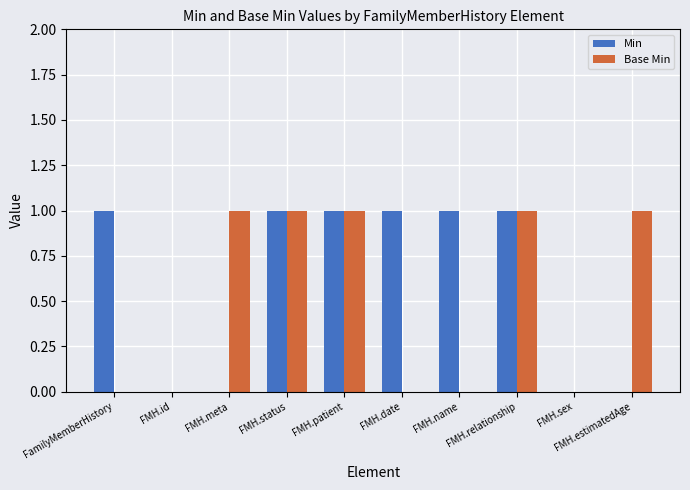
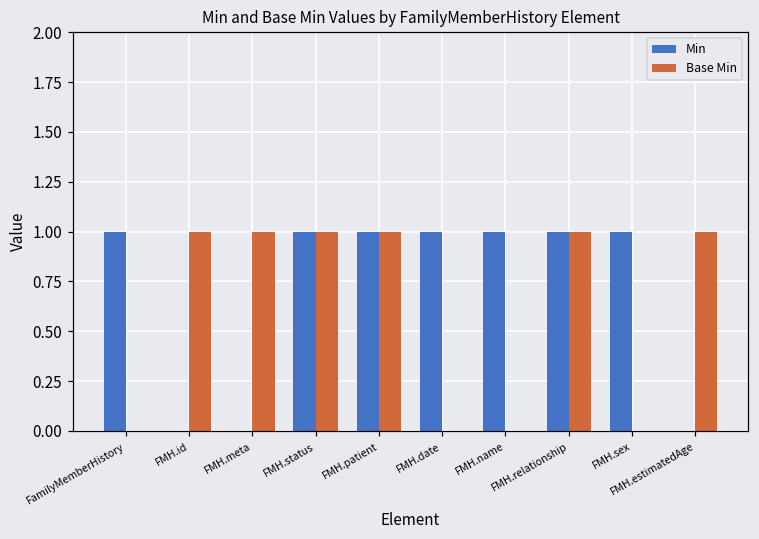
  {
    "Min": {
      "FamilyMemberHistory": 1,
      "FMH.id": 0,
      "FMH.meta": 0,
      "FMH.status": 1,
      "FMH.patient": 1,
      "FMH.date": 1,
      "FMH.name": 1,
      "FMH.relationship": 1,
-     "FMH.sex": 0,
+     "FMH.sex": 1,
      "FMH.estimatedAge": 0
    },
    "Base Min": {
      "FamilyMemberHistory": 0,
-     "FMH.id": 0,
+     "FMH.id": 1,
      "FMH.meta": 1,
      "FMH.status": 1,
      "FMH.patient": 1,
      "FMH.date": 0,
      "FMH.name": 0,
      "FMH.relationship": 1,
      "FMH.sex": 0,
      "FMH.estimatedAge": 1
    }
  }
